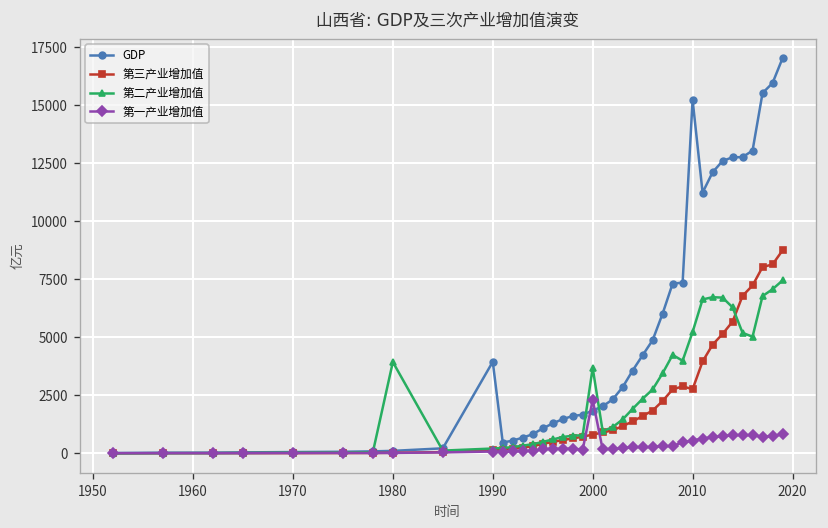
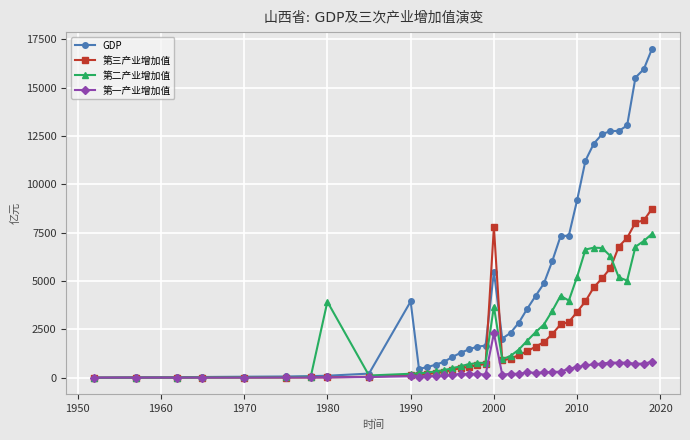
  {
    "GDP": {
      "1990": 3900,
-     "2000": 1800,
-     "2010": 15200
+     "2000": 5500,
+     "2010": 9200
    },
    "第三产业增加值": {
-     "2000": 800,
-     "2010": 2800
+     "2000": 7800,
+     "2010": 3400
    },
    "第二产业增加值": {
      "1980": 3900,
      "2000": 3700,
      "2010": 5200
    },
    "第一产业增加值": {
      "2000": 2300,
      "2010": 600
    }
  }
